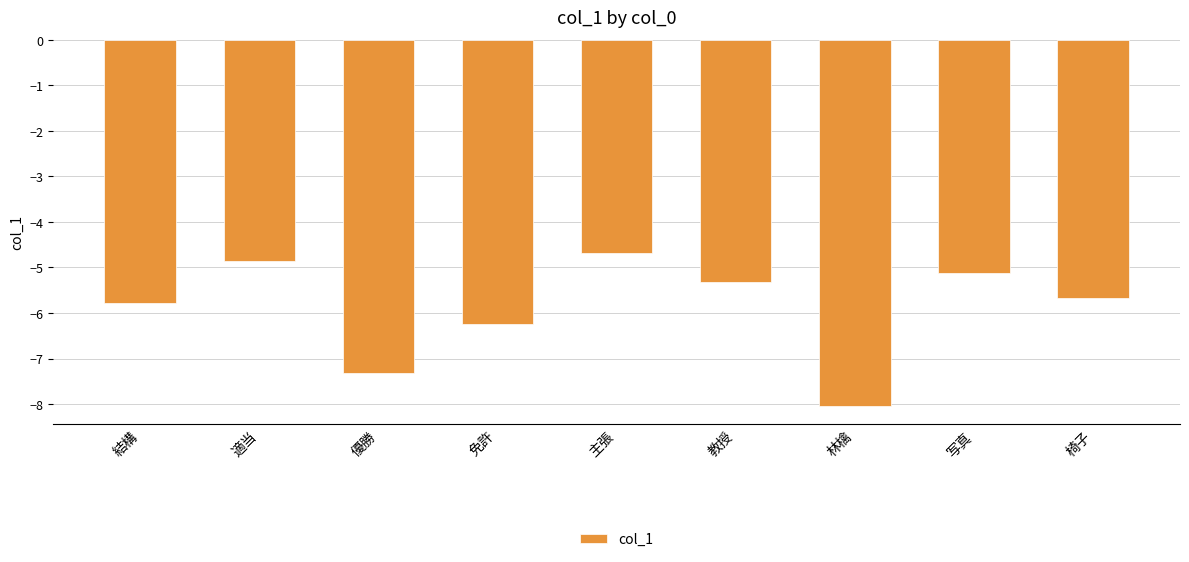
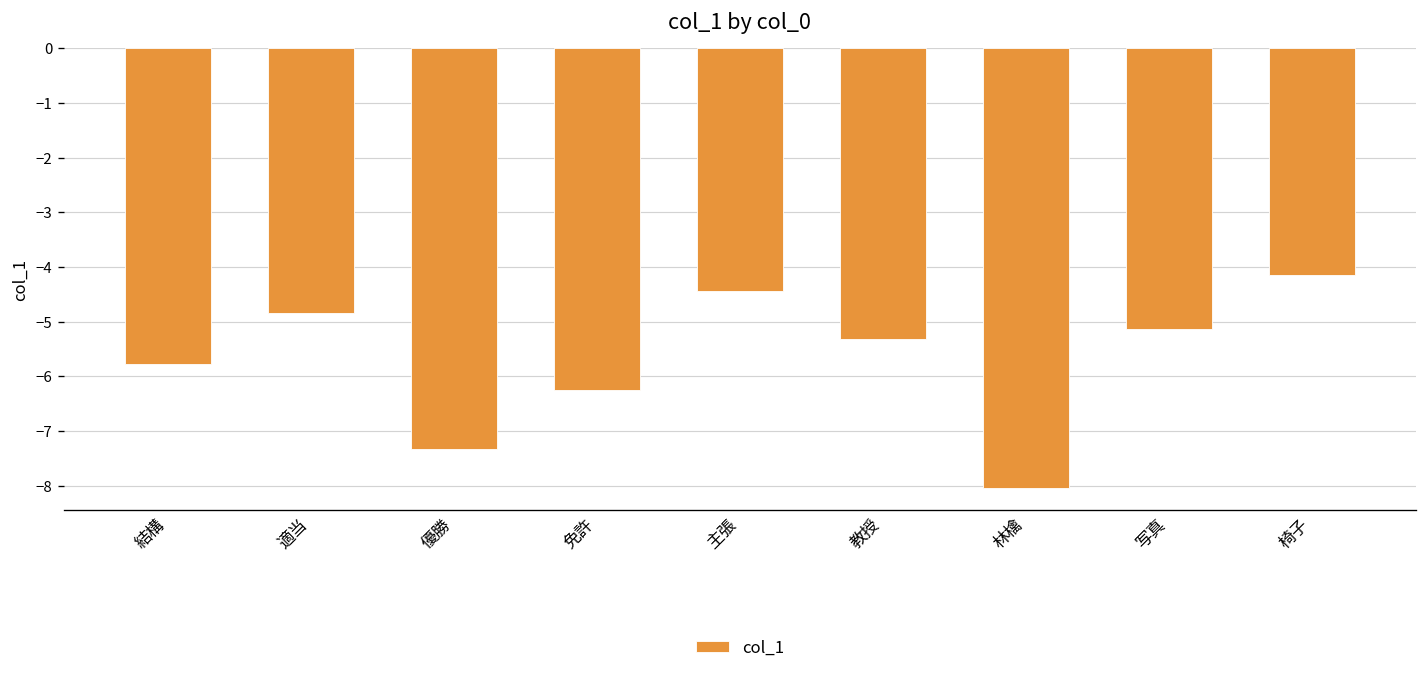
  {
    "結構": -5.8,
    "適当": -4.8,
    "優勝": -7.3,
    "免許": -6.2,
-   "主張": -4.7,
+   "主張": -4.4,
    "教授": -5.3,
    "林檎": -8.0,
    "写真": -5.1,
-   "椅子": -5.7
+   "椅子": -4.1
  }
